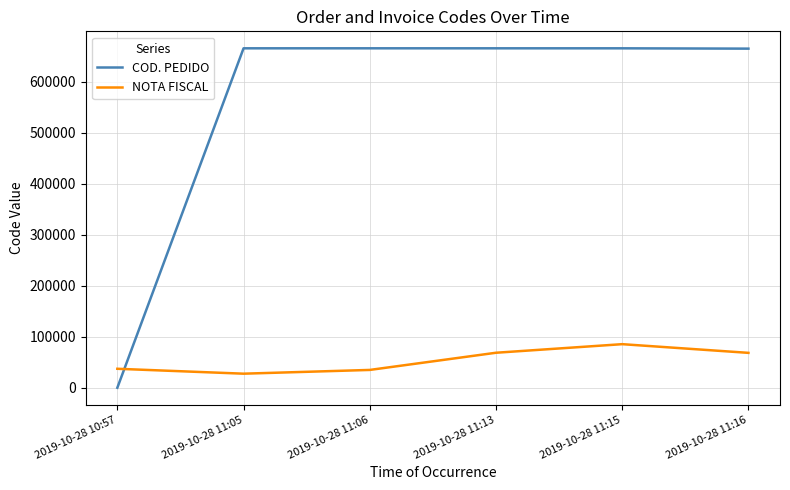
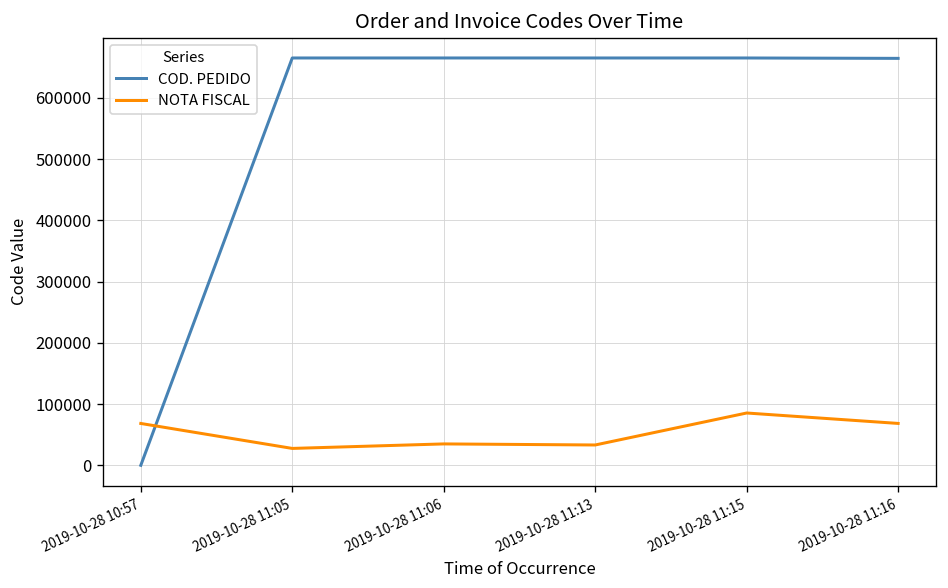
  {
    "COD. PEDIDO": {
      "2019-10-28 10:57": 0,
      "2019-10-28 11:05": 670000,
      "2019-10-28 11:06": 670000,
      "2019-10-28 11:13": 670000,
      "2019-10-28 11:15": 670000,
      "2019-10-28 11:16": 660000
    },
    "NOTA FISCAL": {
-     "2019-10-28 10:57": 40000,
+     "2019-10-28 10:57": 70000,
      "2019-10-28 11:05": 30000,
      "2019-10-28 11:06": 30000,
-     "2019-10-28 11:13": 70000,
+     "2019-10-28 11:13": 30000,
      "2019-10-28 11:15": 90000,
      "2019-10-28 11:16": 70000
    }
  }
